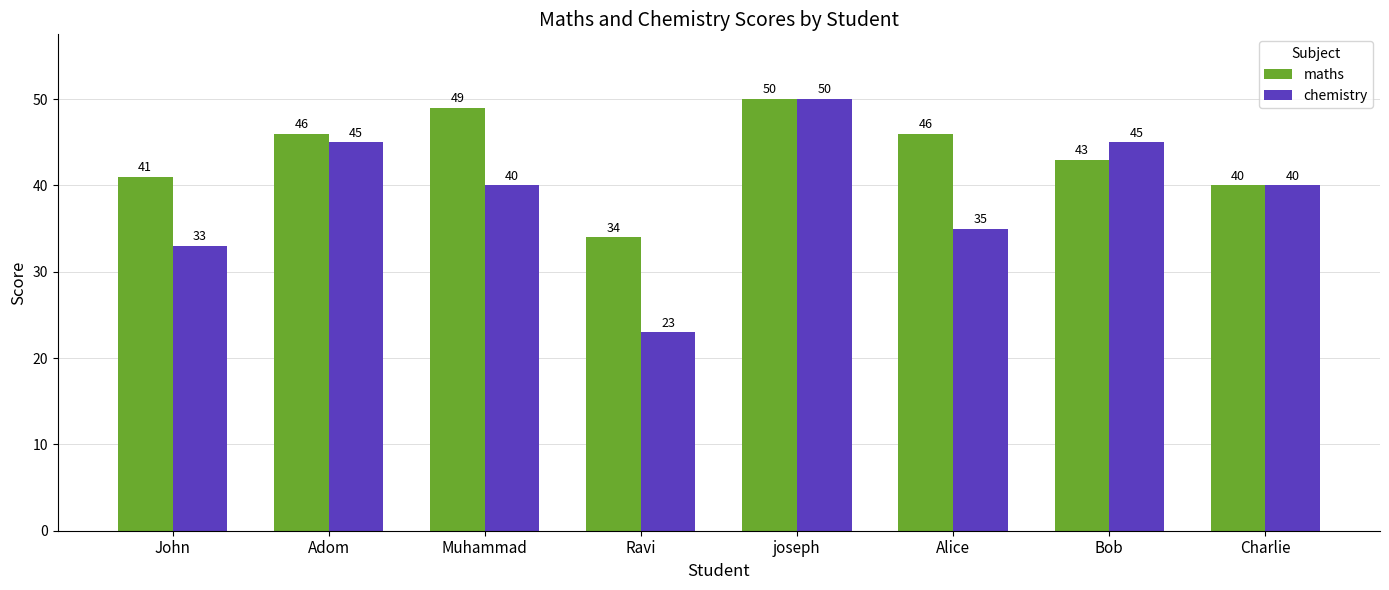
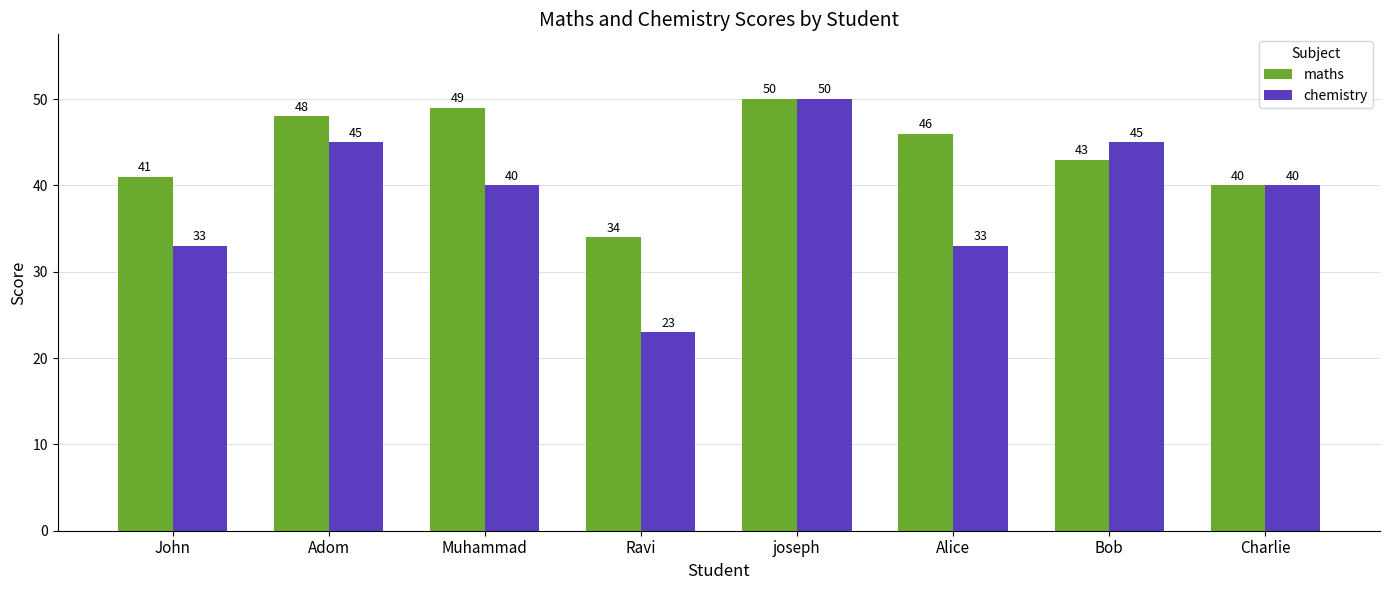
  {
    "maths": {
      "John": 41,
-     "Adom": 46,
+     "Adom": 48,
      "Muhammad": 49,
      "Ravi": 34,
      "joseph": 50,
      "Alice": 46,
      "Bob": 43,
      "Charlie": 40
    },
    "chemistry": {
      "John": 33,
      "Adom": 45,
      "Muhammad": 40,
      "Ravi": 23,
      "joseph": 50,
-     "Alice": 35,
+     "Alice": 33,
      "Bob": 45,
      "Charlie": 40
    }
  }
